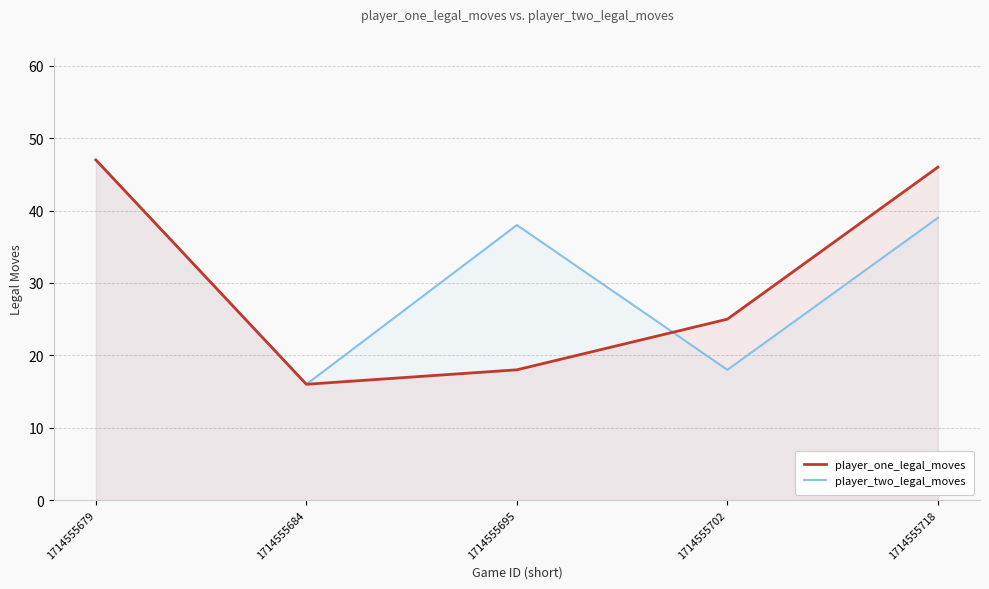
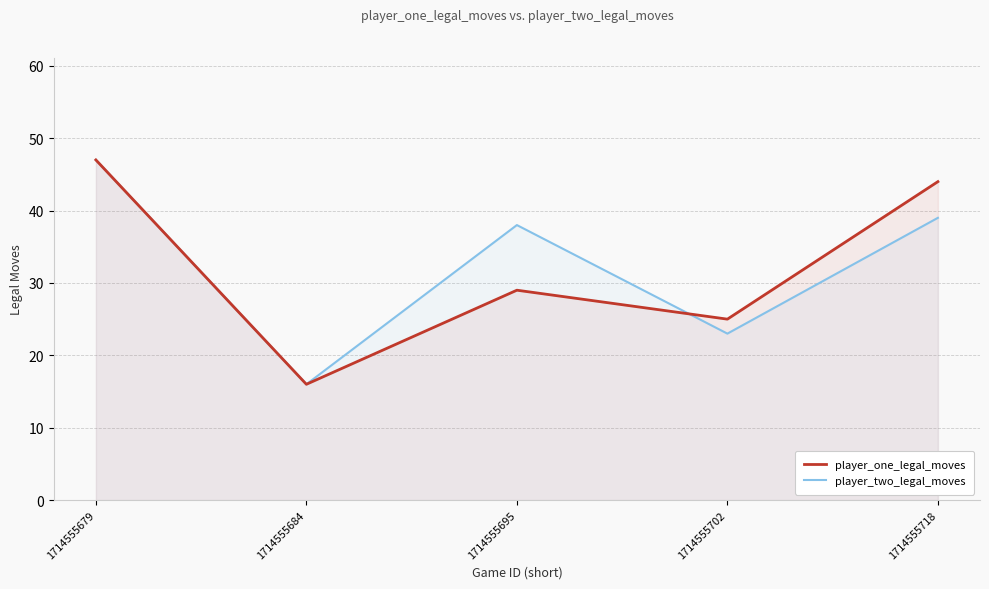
  {
    "player_one_legal_moves": {
-     "1714555695": 18,
+     "1714555695": 29,
      "1714555702": 25,
-     "1714555718": 46
+     "1714555718": 44
    },
    "player_two_legal_moves": {
      "1714555695": 38,
-     "1714555702": 18,
+     "1714555702": 23,
      "1714555718": 39
    }
  }
